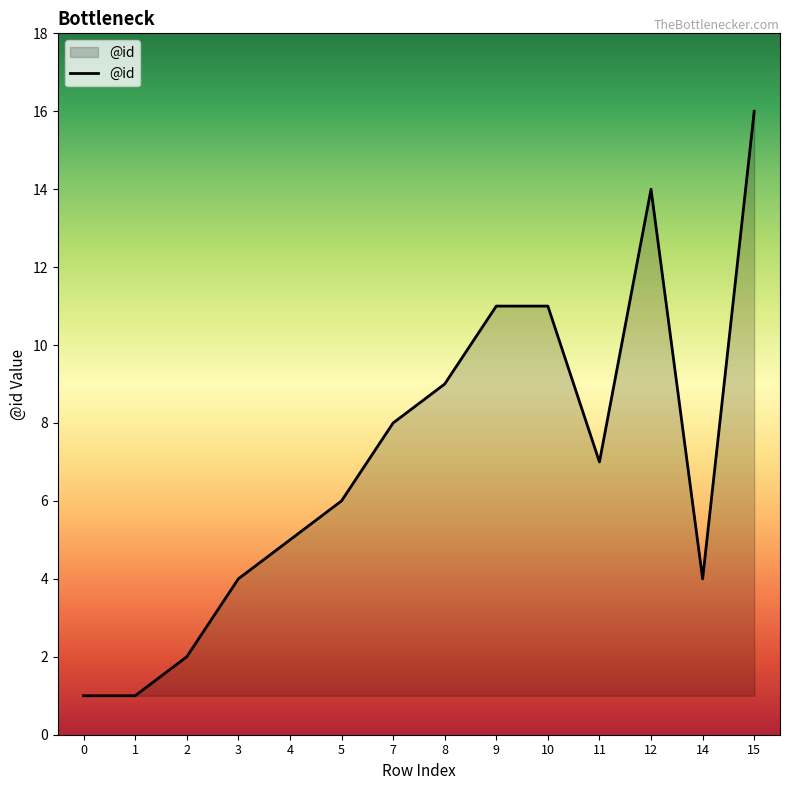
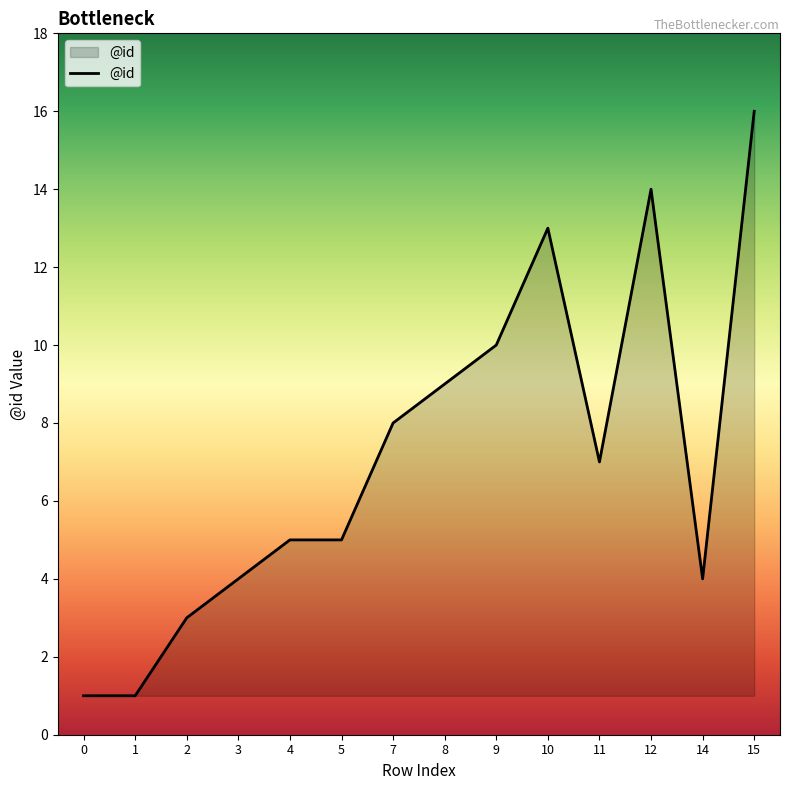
  {
    "0": 1,
    "1": 1,
-   "2": 2,
+   "2": 3,
    "3": 4,
    "4": 5,
-   "5": 6,
+   "5": 5,
    "7": 8,
    "8": 9,
-   "9": 11,
-   "10": 11,
+   "9": 10,
+   "10": 13,
    "11": 7,
    "12": 14,
    "14": 4,
    "15": 16
  }
